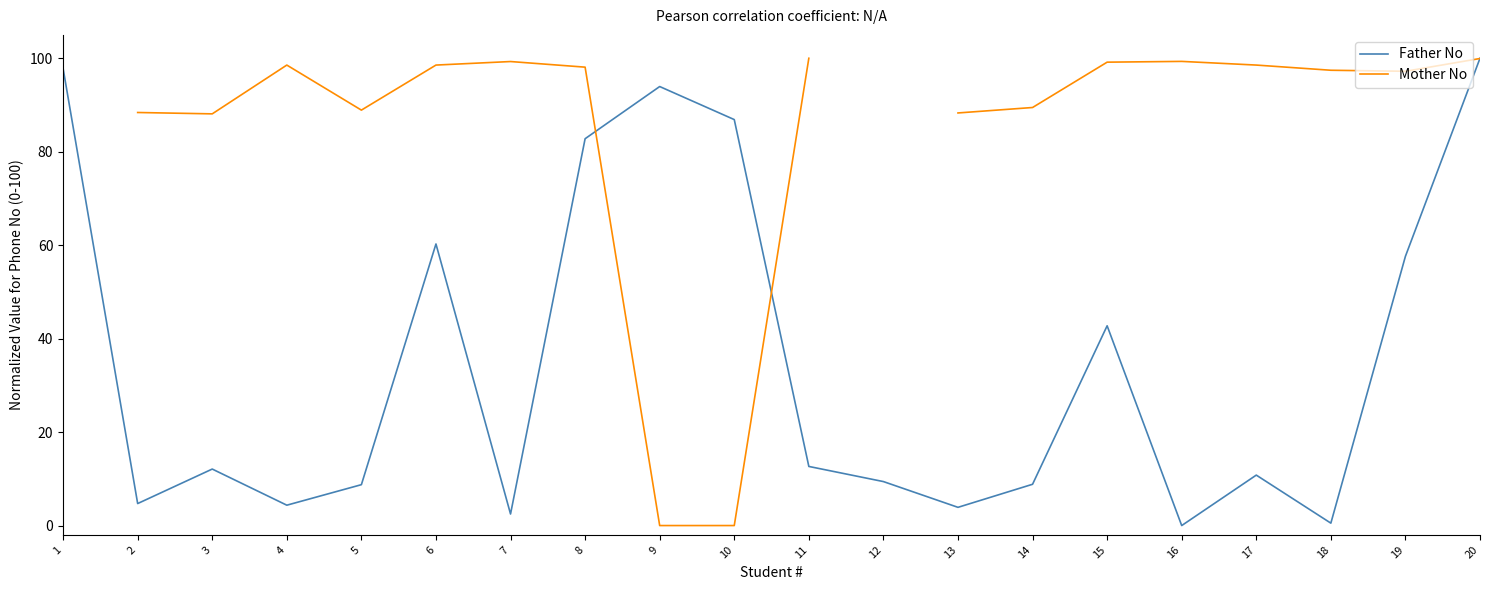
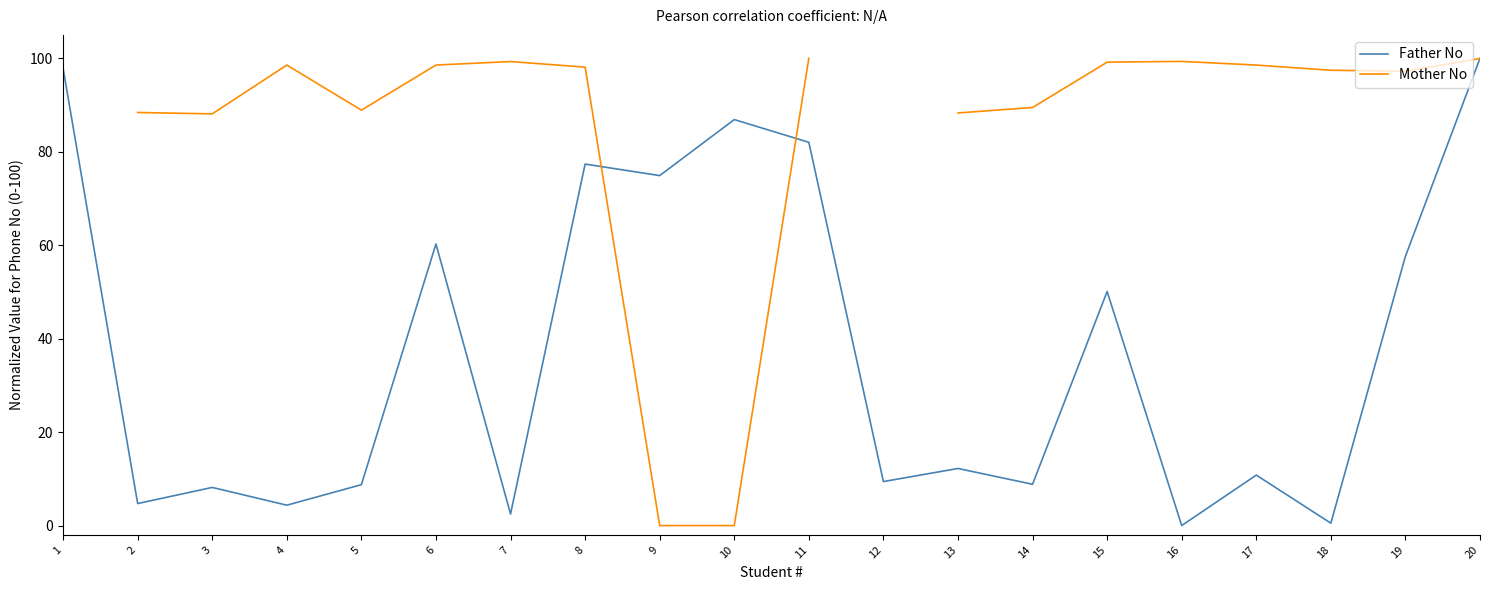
  {
    "Father No": {
      "1": 98,
      "2": 5,
-     "3": 12,
+     "3": 8,
      "4": 4,
      "5": 9,
      "6": 60,
      "7": 2,
-     "8": 83,
-     "9": 94,
+     "8": 77,
+     "9": 75,
      "10": 87,
-     "11": 13,
+     "11": 82,
      "12": 9,
-     "13": 4,
+     "13": 12,
      "14": 9,
-     "15": 43,
+     "15": 50,
      "16": 0,
      "17": 11,
      "18": 1,
      "19": 58
    },
    "Mother No": {
      "2": 88,
      "3": 88,
      "4": 99,
      "5": 89,
      "6": 99,
      "7": 99,
      "8": 98,
      "9": 0,
      "10": 0,
      "11": 100,
      "13": 88,
      "14": 89,
      "15": 99,
      "16": 99,
      "17": 99,
      "18": 97
    }
  }
